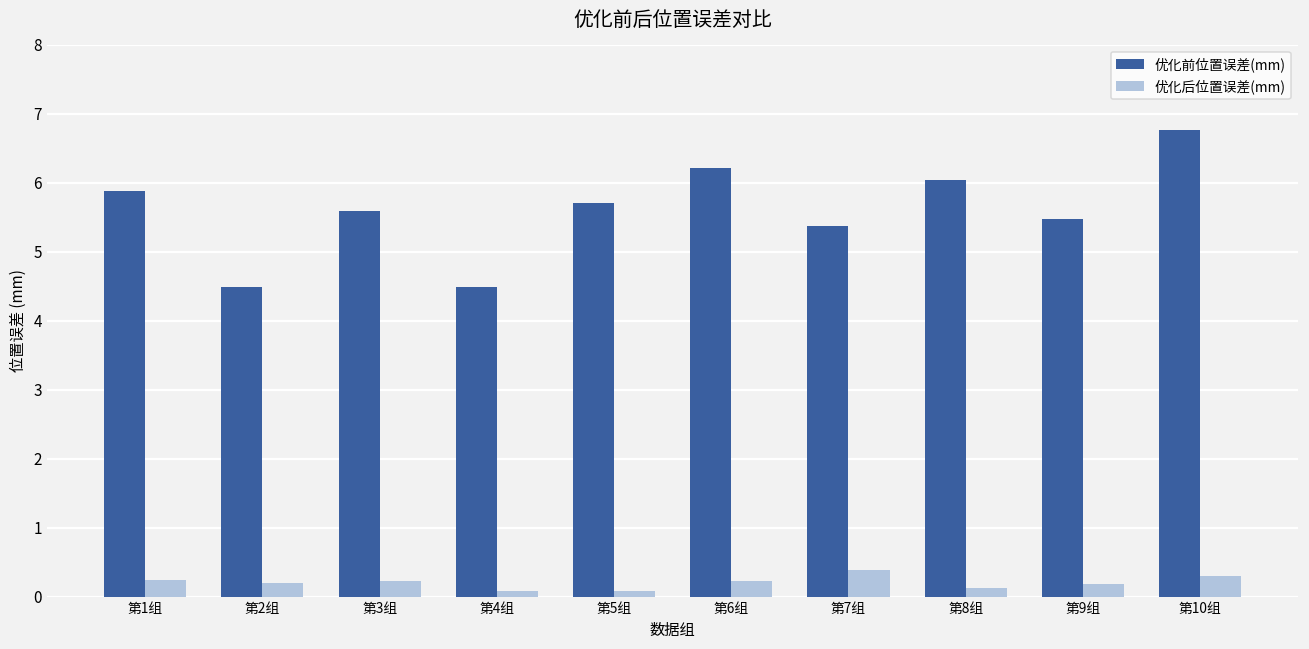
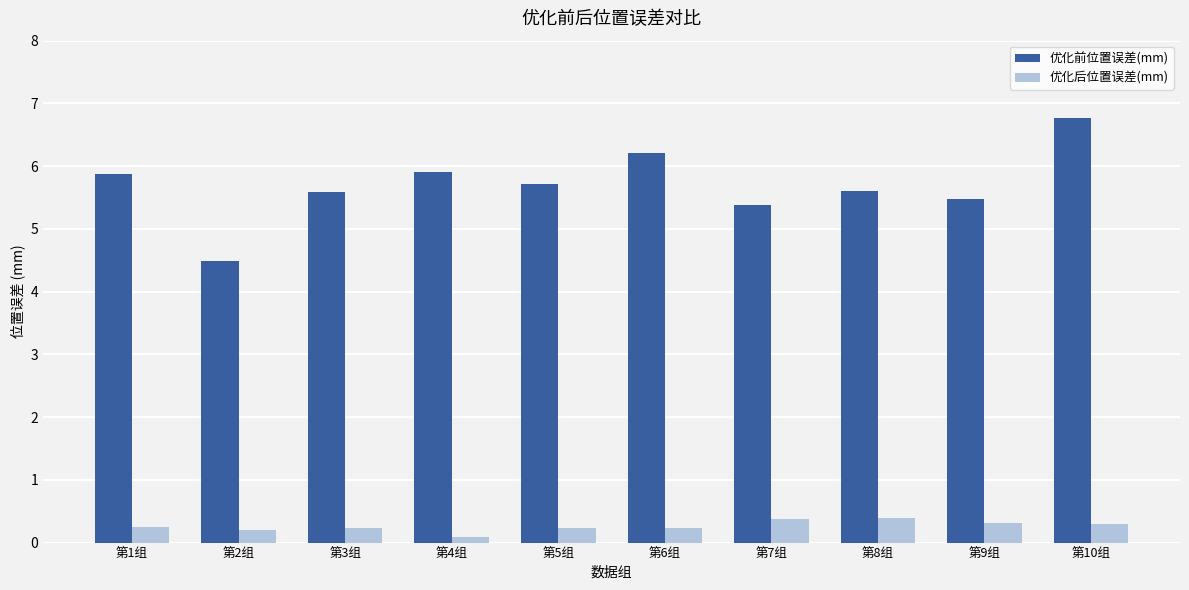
  {
    "优化前位置误差(mm)": {
      "第1组": 5.9,
      "第2组": 4.5,
      "第3组": 5.6,
-     "第4组": 4.5,
+     "第4组": 5.9,
      "第5组": 5.7,
      "第6组": 6.2,
      "第7组": 5.4,
-     "第8组": 6.0,
+     "第8组": 5.6,
      "第9组": 5.5,
      "第10组": 6.8
    },
    "优化后位置误差(mm)": {
      "第1组": 0.2,
      "第2组": 0.2,
      "第3组": 0.2,
      "第4组": 0.1,
-     "第5组": 0.1,
+     "第5组": 0.2,
      "第6组": 0.2,
      "第7组": 0.4,
-     "第8组": 0.1,
-     "第9组": 0.2,
+     "第8组": 0.4,
+     "第9组": 0.3,
      "第10组": 0.3
    }
  }
